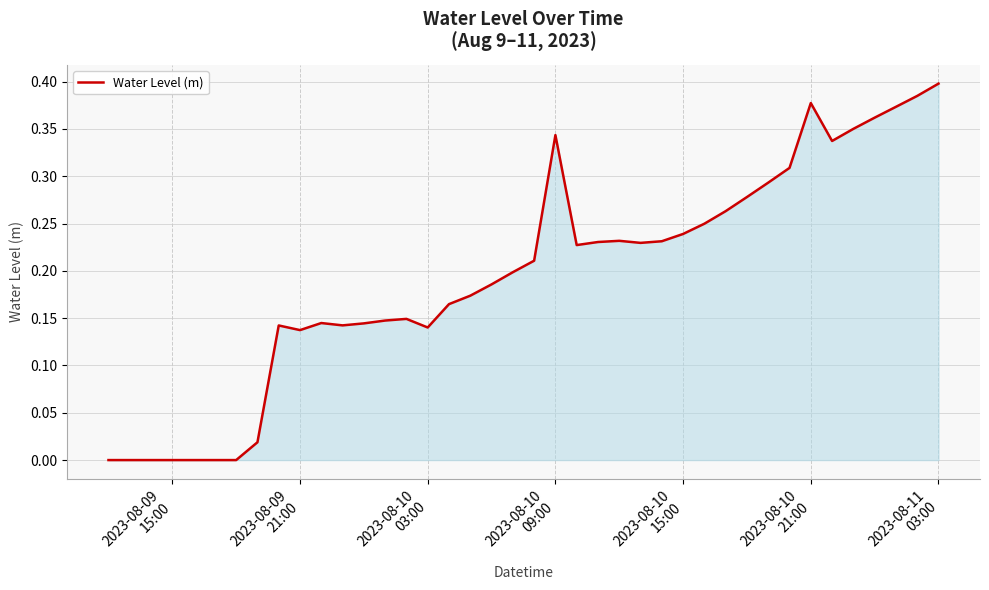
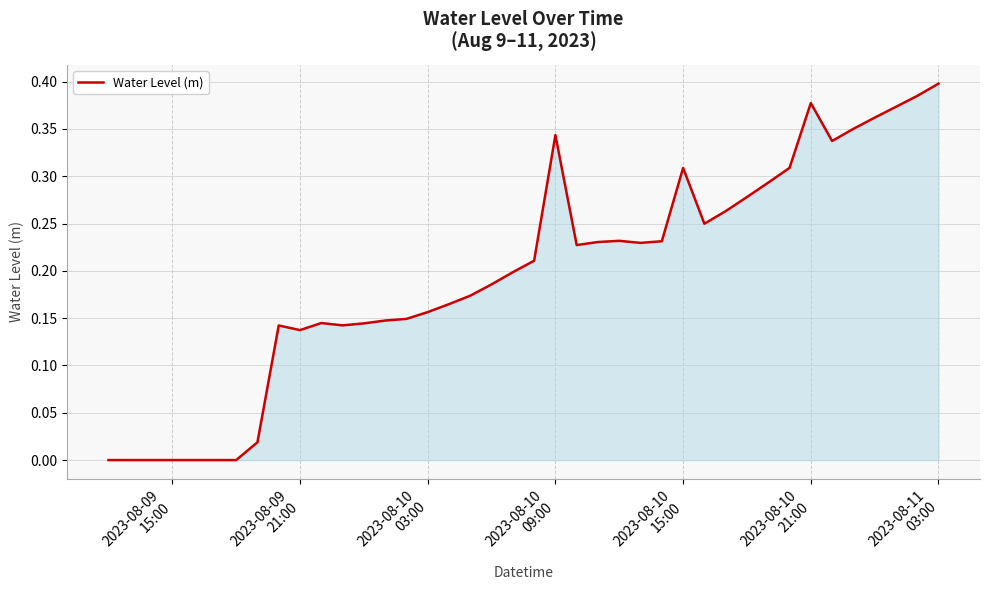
  {
    "2023-08-09 15:00": 0.00,
    "2023-08-09 21:00": 0.14,
-   "2023-08-10 03:00": 0.14,
+   "2023-08-10 03:00": 0.16,
    "2023-08-10 09:00": 0.34,
-   "2023-08-10 15:00": 0.24,
+   "2023-08-10 15:00": 0.31,
    "2023-08-10 21:00": 0.38,
    "2023-08-11 03:00": 0.40
  }
